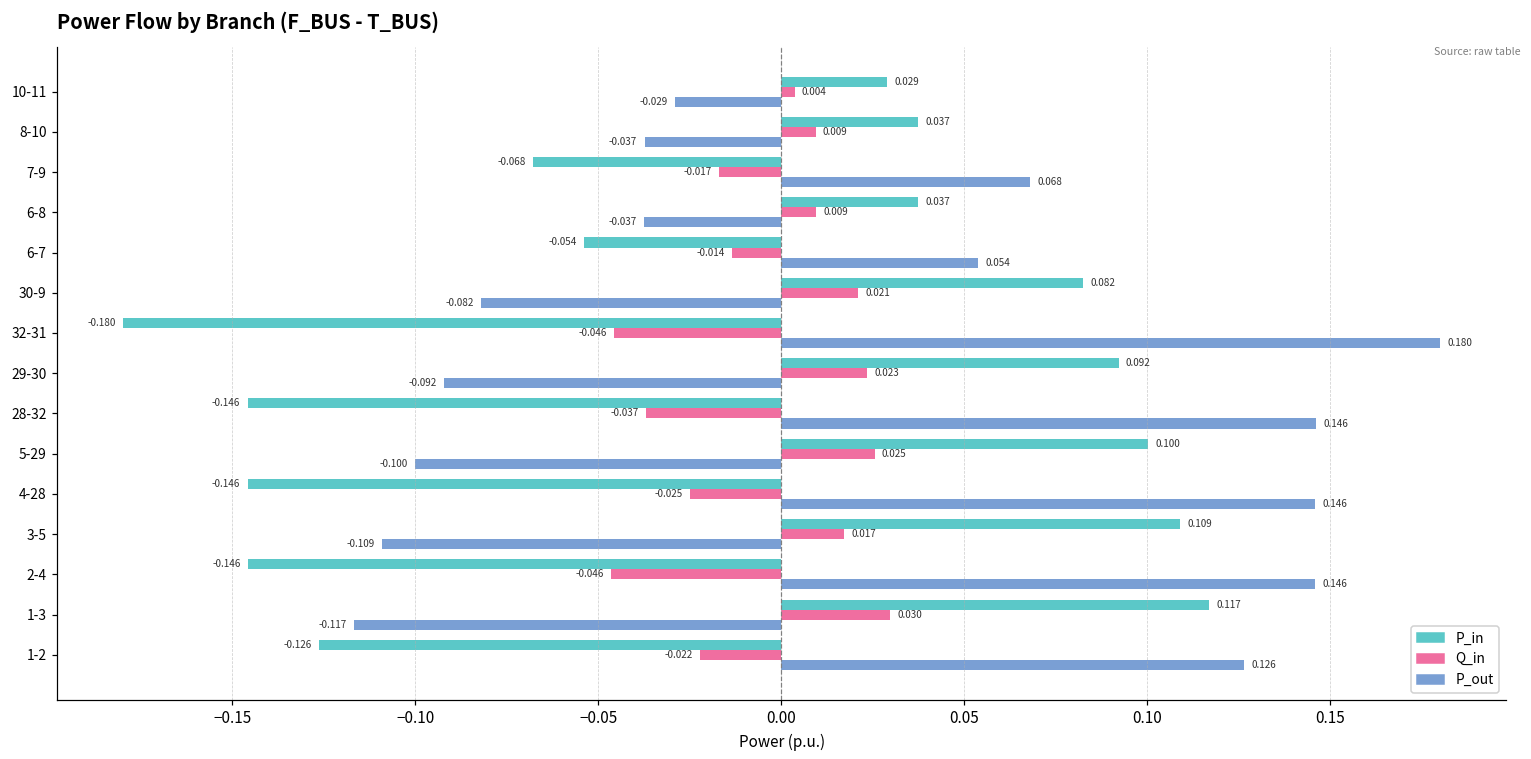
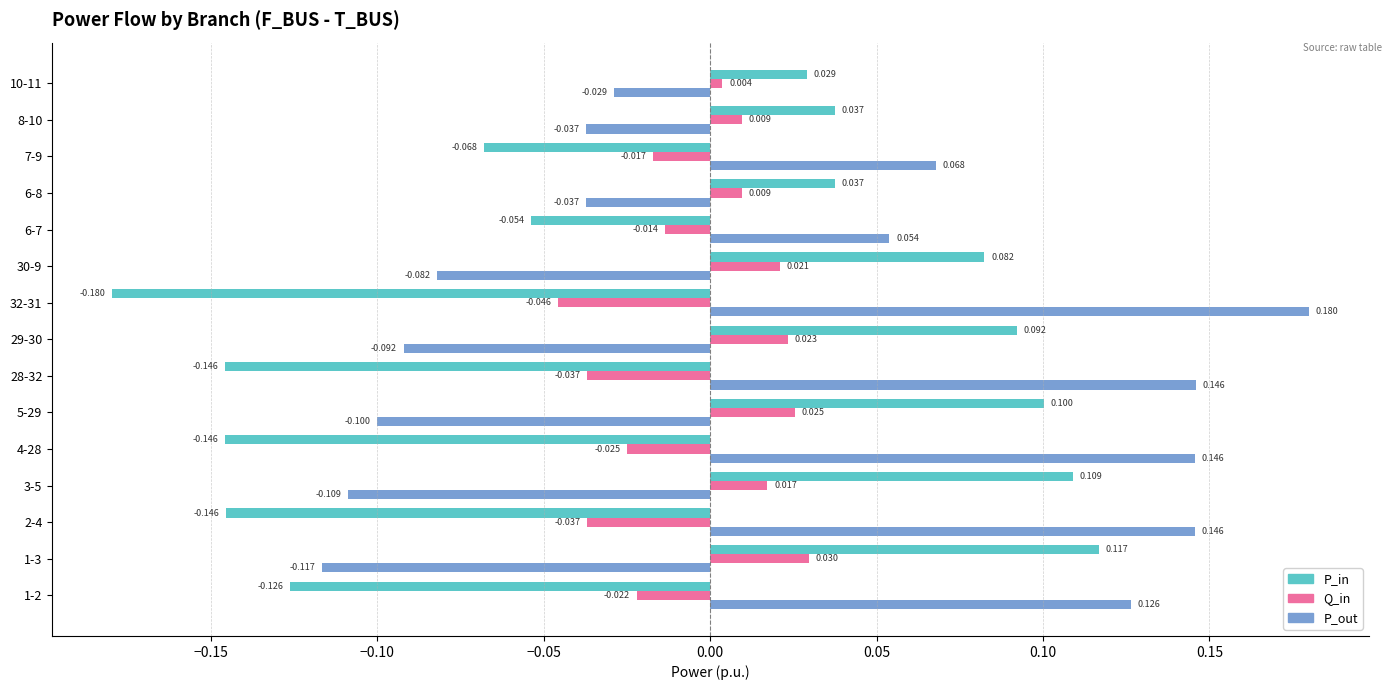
  {
    "Q_in": {
      "10-11": 0.004,
      "8-10": 0.009,
      "7-9": -0.017,
      "6-8": 0.009,
      "6-7": -0.014,
      "30-9": 0.021,
      "32-31": -0.046,
      "29-30": 0.023,
      "28-32": -0.037,
      "5-29": 0.025,
      "4-28": -0.025,
      "3-5": 0.017,
-     "2-4": -0.046,
+     "2-4": -0.037,
      "1-3": 0.030,
      "1-2": -0.022
    }
  }
